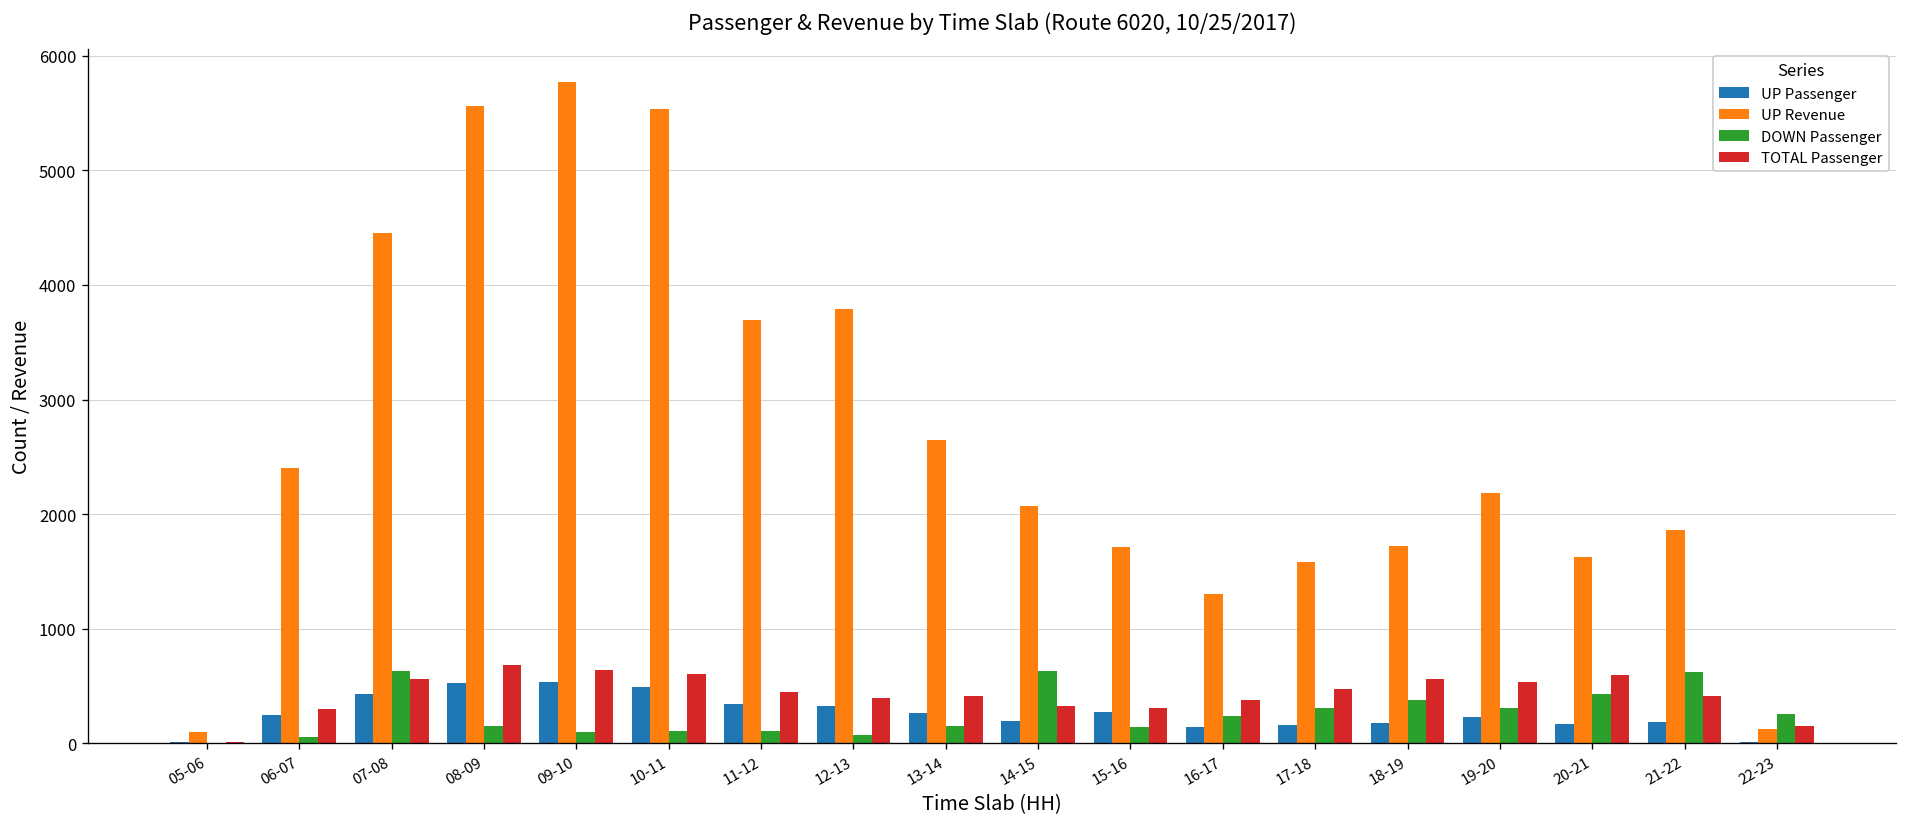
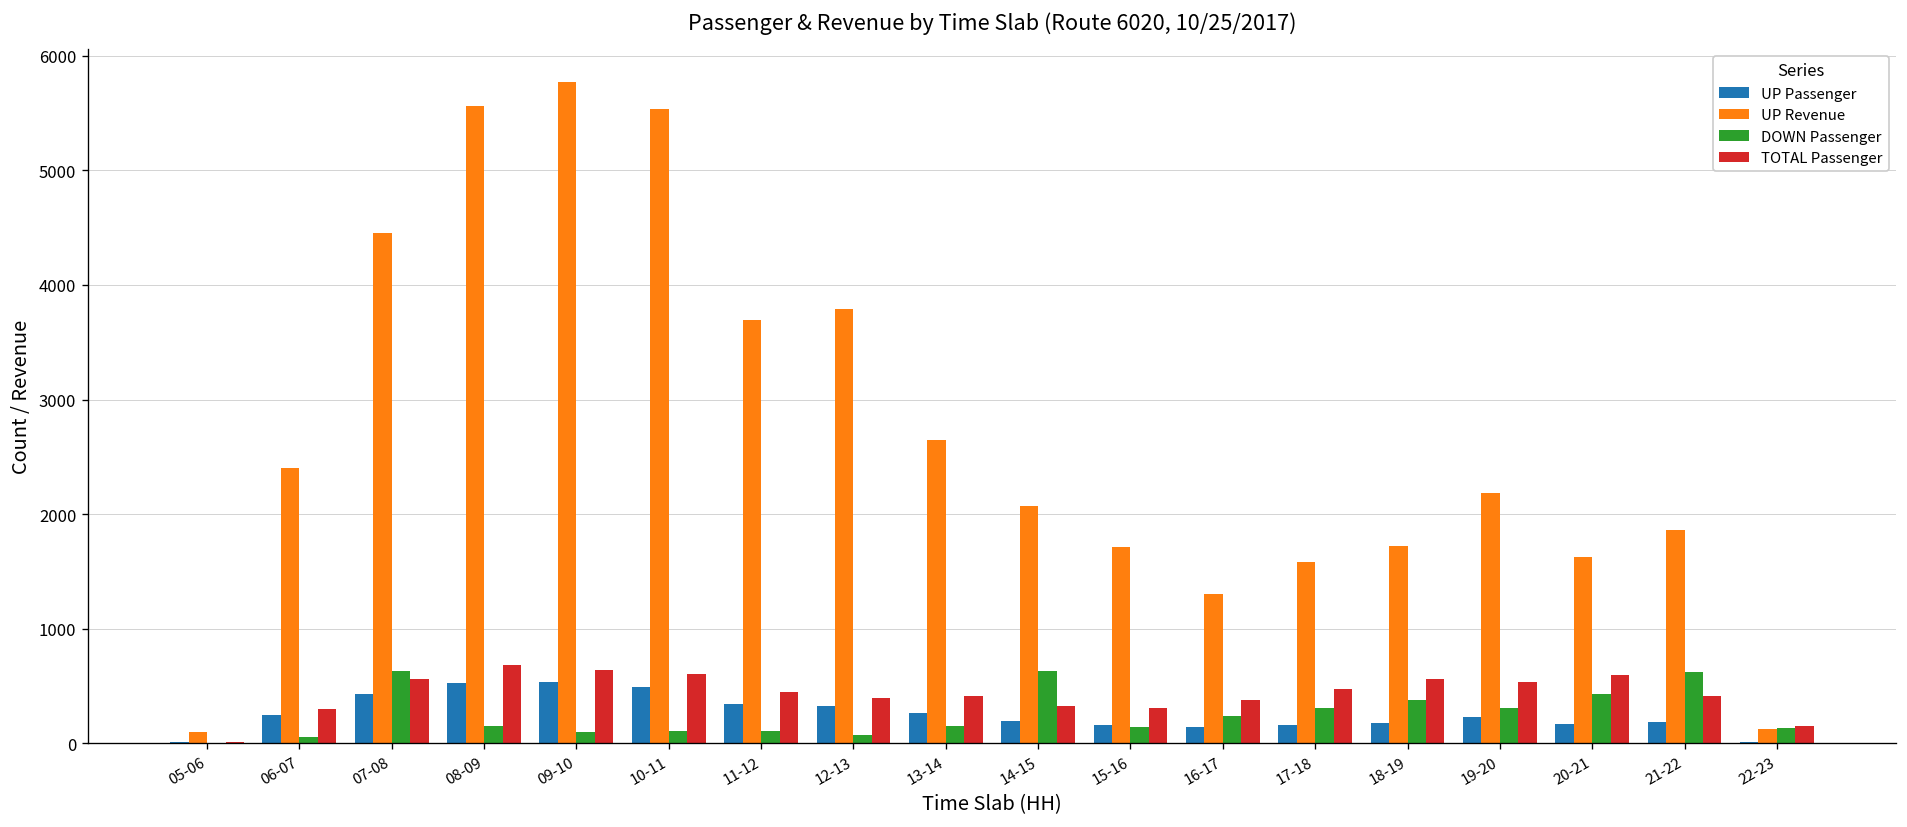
  {
    "UP Passenger": {
      "06-07": 200,
      "07-08": 400,
      "08-09": 500,
      "09-10": 500,
      "10-11": 500,
      "11-12": 300,
      "12-13": 300,
      "13-14": 300,
      "14-15": 200,
-     "15-16": 300,
+     "15-16": 200,
      "16-17": 100,
      "17-18": 200,
      "18-19": 200,
      "19-20": 200,
      "20-21": 200,
      "21-22": 200
    },
    "UP Revenue": {
      "05-06": 100,
      "06-07": 2400,
      "07-08": 4500,
      "08-09": 5600,
      "09-10": 5800,
      "10-11": 5500,
      "11-12": 3700,
      "12-13": 3800,
      "13-14": 2600,
      "14-15": 2100,
      "15-16": 1700,
      "16-17": 1300,
      "17-18": 1600,
      "18-19": 1700,
      "19-20": 2200,
      "20-21": 1600,
      "21-22": 1900,
      "22-23": 100
    },
    "DOWN Passenger": {
      "05-06": 0,
      "06-07": 100,
      "07-08": 600,
      "08-09": 200,
      "09-10": 100,
      "10-11": 100,
      "11-12": 100,
      "12-13": 100,
      "13-14": 200,
      "14-15": 600,
      "15-16": 100,
      "16-17": 200,
      "17-18": 300,
      "18-19": 400,
      "19-20": 300,
      "20-21": 400,
      "21-22": 600,
-     "22-23": 300
+     "22-23": 100
    },
    "TOTAL Passenger": {
      "06-07": 300,
      "07-08": 600,
      "08-09": 700,
      "09-10": 600,
      "10-11": 600,
      "11-12": 500,
      "12-13": 400,
      "13-14": 400,
      "14-15": 300,
      "15-16": 300,
      "16-17": 400,
      "17-18": 500,
      "18-19": 600,
      "19-20": 500,
      "20-21": 600,
      "21-22": 400,
      "22-23": 100
    }
  }
